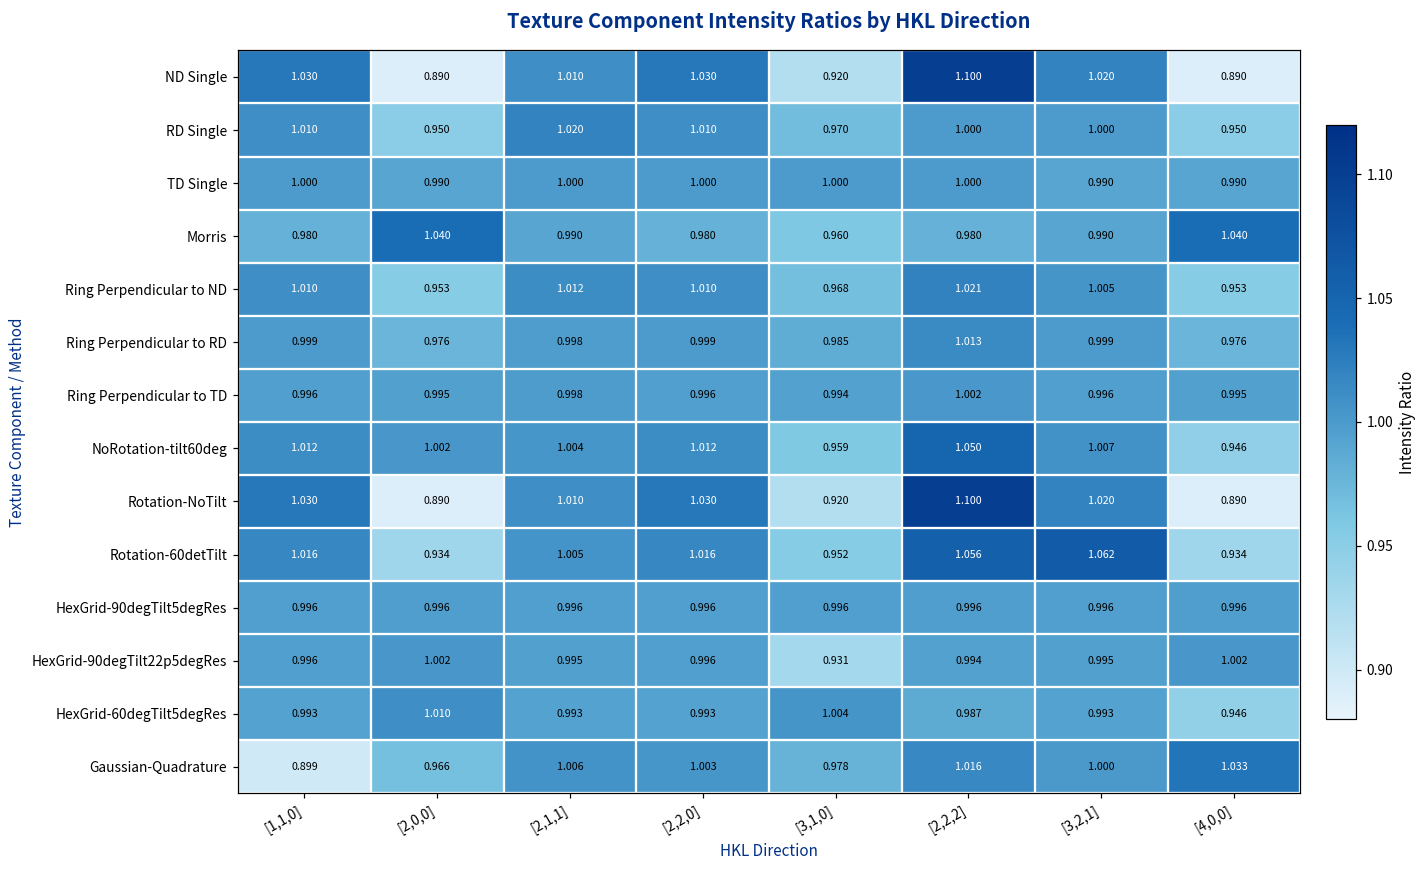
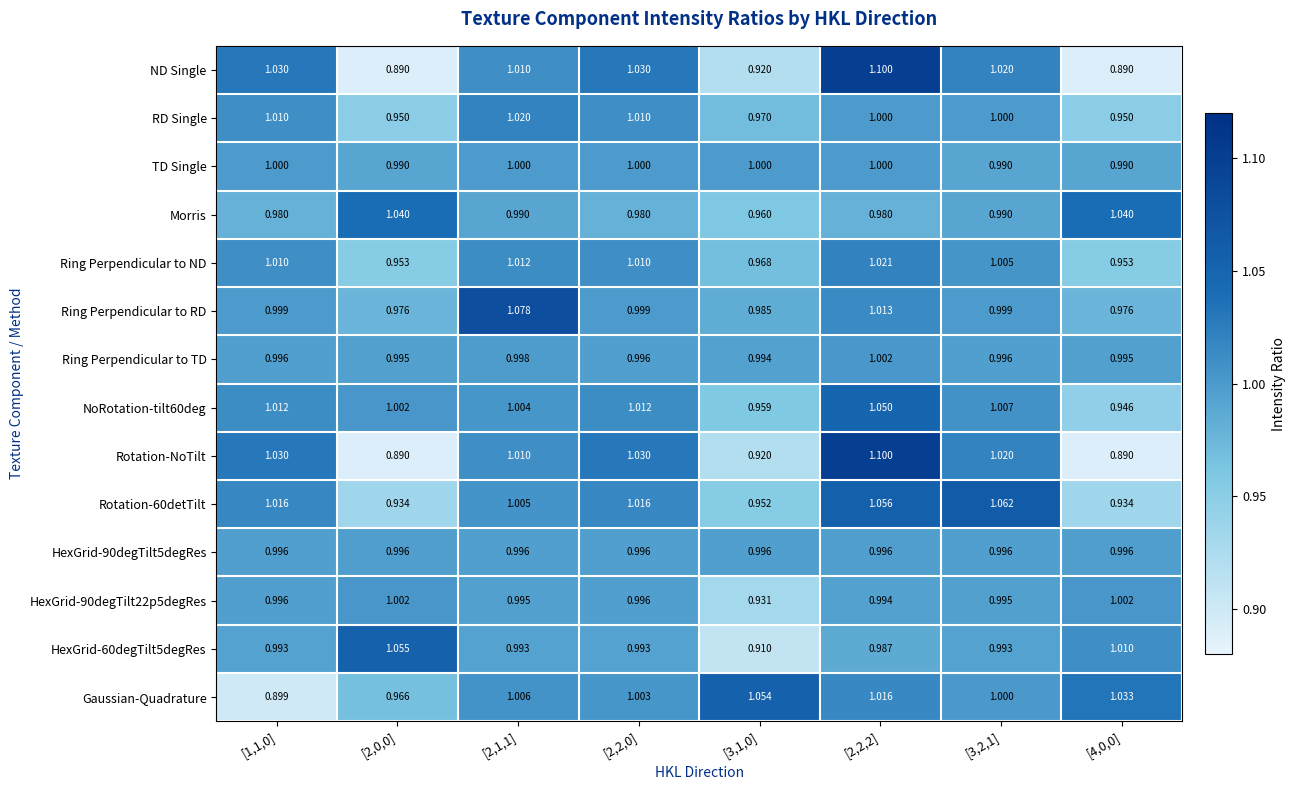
  {
    "ND Single": {
      "[1,1,0]": 1.030,
      "[2,0,0]": 0.890,
      "[2,1,1]": 1.010,
      "[2,2,0]": 1.030,
      "[3,1,0]": 0.920,
      "[2,2,2]": 1.100,
      "[3,2,1]": 1.020,
      "[4,0,0]": 0.890
    },
    "RD Single": {
      "[1,1,0]": 1.010,
      "[2,0,0]": 0.950,
      "[2,1,1]": 1.020,
      "[2,2,0]": 1.010,
      "[3,1,0]": 0.970,
      "[2,2,2]": 1.000,
      "[3,2,1]": 1.000,
      "[4,0,0]": 0.950
    },
    "TD Single": {
      "[1,1,0]": 1.000,
      "[2,0,0]": 0.990,
      "[2,1,1]": 1.000,
      "[2,2,0]": 1.000,
      "[3,1,0]": 1.000,
      "[2,2,2]": 1.000,
      "[3,2,1]": 0.990,
      "[4,0,0]": 0.990
    },
    "Morris": {
      "[1,1,0]": 0.980,
      "[2,0,0]": 1.040,
      "[2,1,1]": 0.990,
      "[2,2,0]": 0.980,
      "[3,1,0]": 0.960,
      "[2,2,2]": 0.980,
      "[3,2,1]": 0.990,
      "[4,0,0]": 1.040
    },
    "Ring Perpendicular to ND": {
      "[1,1,0]": 1.010,
      "[2,0,0]": 0.953,
      "[2,1,1]": 1.012,
      "[2,2,0]": 1.010,
      "[3,1,0]": 0.968,
      "[2,2,2]": 1.021,
      "[3,2,1]": 1.005,
      "[4,0,0]": 0.953
    },
    "Ring Perpendicular to RD": {
      "[1,1,0]": 0.999,
      "[2,0,0]": 0.976,
-     "[2,1,1]": 0.998,
+     "[2,1,1]": 1.078,
      "[2,2,0]": 0.999,
      "[3,1,0]": 0.985,
      "[2,2,2]": 1.013,
      "[3,2,1]": 0.999,
      "[4,0,0]": 0.976
    },
    "Ring Perpendicular to TD": {
      "[1,1,0]": 0.996,
      "[2,0,0]": 0.995,
      "[2,1,1]": 0.998,
      "[2,2,0]": 0.996,
      "[3,1,0]": 0.994,
      "[2,2,2]": 1.002,
      "[3,2,1]": 0.996,
      "[4,0,0]": 0.995
    },
    "NoRotation-tilt60deg": {
      "[1,1,0]": 1.012,
      "[2,0,0]": 1.002,
      "[2,1,1]": 1.004,
      "[2,2,0]": 1.012,
      "[3,1,0]": 0.959,
      "[2,2,2]": 1.050,
      "[3,2,1]": 1.007,
      "[4,0,0]": 0.946
    },
    "Rotation-NoTilt": {
      "[1,1,0]": 1.030,
      "[2,0,0]": 0.890,
      "[2,1,1]": 1.010,
      "[2,2,0]": 1.030,
      "[3,1,0]": 0.920,
      "[2,2,2]": 1.100,
      "[3,2,1]": 1.020,
      "[4,0,0]": 0.890
    },
    "Rotation-60detTilt": {
      "[1,1,0]": 1.016,
      "[2,0,0]": 0.934,
      "[2,1,1]": 1.005,
      "[2,2,0]": 1.016,
      "[3,1,0]": 0.952,
      "[2,2,2]": 1.056,
      "[3,2,1]": 1.062,
      "[4,0,0]": 0.934
    },
    "HexGrid-90degTilt5degRes": {
      "[1,1,0]": 0.996,
      "[2,0,0]": 0.996,
      "[2,1,1]": 0.996,
      "[2,2,0]": 0.996,
      "[3,1,0]": 0.996,
      "[2,2,2]": 0.996,
      "[3,2,1]": 0.996,
      "[4,0,0]": 0.996
    },
    "HexGrid-90degTilt22p5degRes": {
      "[1,1,0]": 0.996,
      "[2,0,0]": 1.002,
      "[2,1,1]": 0.995,
      "[2,2,0]": 0.996,
      "[3,1,0]": 0.931,
      "[2,2,2]": 0.994,
      "[3,2,1]": 0.995,
      "[4,0,0]": 1.002
    },
    "HexGrid-60degTilt5degRes": {
      "[1,1,0]": 0.993,
-     "[2,0,0]": 1.010,
+     "[2,0,0]": 1.055,
      "[2,1,1]": 0.993,
      "[2,2,0]": 0.993,
-     "[3,1,0]": 1.004,
+     "[3,1,0]": 0.910,
      "[2,2,2]": 0.987,
      "[3,2,1]": 0.993,
-     "[4,0,0]": 0.946
+     "[4,0,0]": 1.010
    },
    "Gaussian-Quadrature": {
      "[1,1,0]": 0.899,
      "[2,0,0]": 0.966,
      "[2,1,1]": 1.006,
      "[2,2,0]": 1.003,
-     "[3,1,0]": 0.978,
+     "[3,1,0]": 1.054,
      "[2,2,2]": 1.016,
      "[3,2,1]": 1.000,
      "[4,0,0]": 1.033
    }
  }
